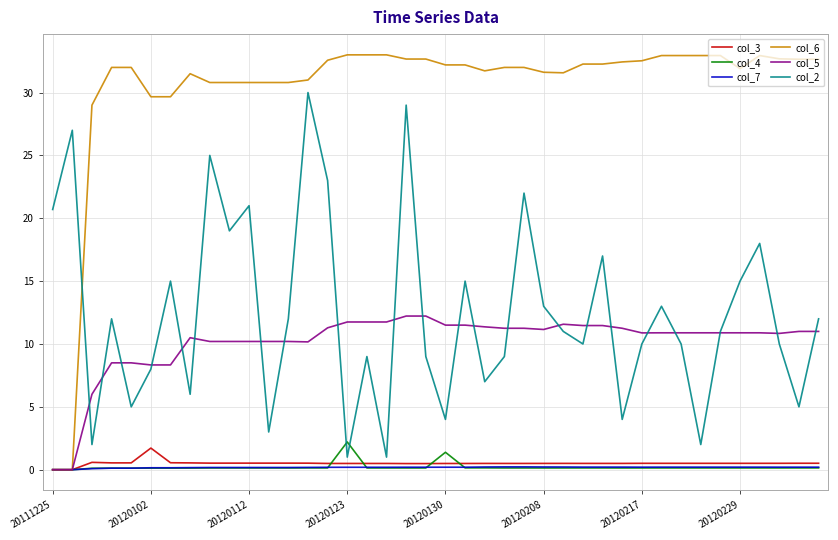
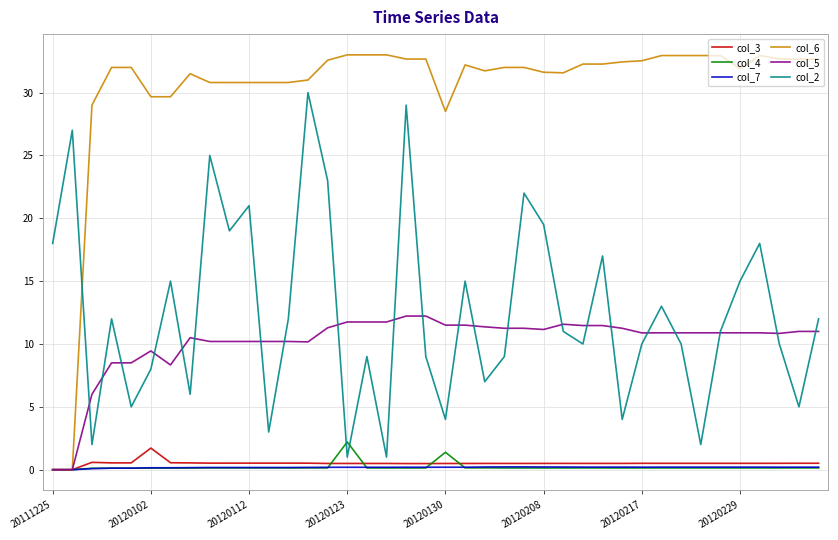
  {
    "col_3": {
      "20120102": 1.7,
      "20120112": 0.5,
      "20120123": 0.5,
      "20120130": 0.5,
      "20120208": 0.5,
      "20120217": 0.5,
      "20120229": 0.5
    },
    "col_4": {
      "20120123": 2.2,
      "20120130": 1.4
    },
    "col_7": {
      "20120123": 0.2,
      "20120130": 0.2
    },
    "col_6": {
      "20120102": 29.7,
      "20120112": 30.8,
      "20120123": 33.0,
-     "20120130": 32.2,
+     "20120130": 28.5,
      "20120208": 31.6,
      "20120217": 32.5
    },
    "col_5": {
-     "20120102": 8.3,
+     "20120102": 9.4,
      "20120112": 10.2,
      "20120123": 11.8,
      "20120130": 11.5,
      "20120208": 11.2,
      "20120217": 10.9,
      "20120229": 10.9
    },
    "col_2": {
-     "20111225": 20.7,
+     "20111225": 18.0,
      "20120102": 8.0,
      "20120112": 21.0,
      "20120123": 1.0,
      "20120130": 4.0,
-     "20120208": 13.0,
+     "20120208": 19.5,
      "20120217": 10.0,
      "20120229": 15.0
    }
  }
